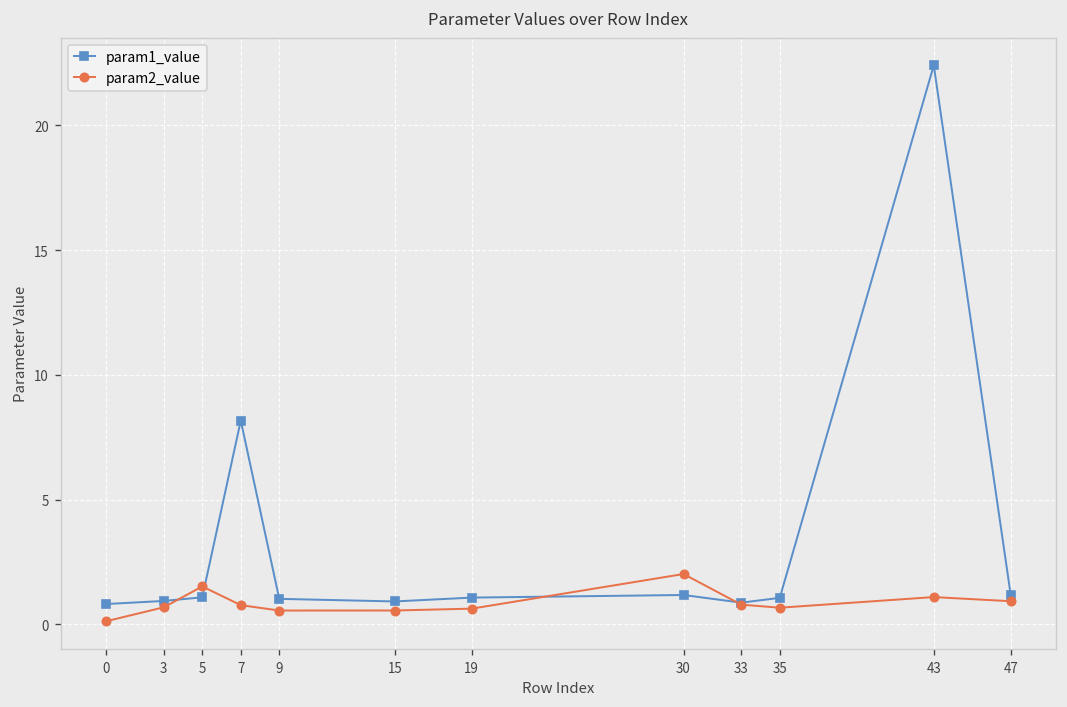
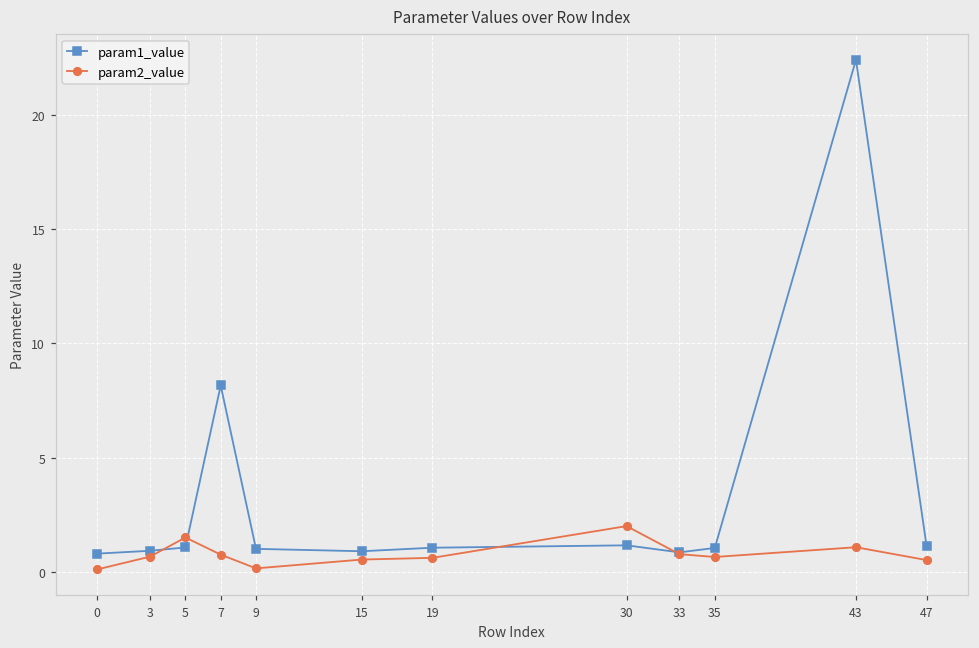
  {
    "param1_value": {
      "0": 0.8,
      "3": 0.9,
      "5": 1.1,
      "7": 8.2,
      "9": 1.0,
      "15": 0.9,
      "19": 1.1,
      "30": 1.2,
      "35": 1.1,
      "43": 22.4,
      "47": 1.2
    },
    "param2_value": {
      "0": 0.1,
      "3": 0.7,
      "5": 1.5,
      "7": 0.8,
-     "9": 0.5,
+     "9": 0.2,
      "15": 0.5,
      "19": 0.6,
      "30": 2.0,
      "35": 0.7,
      "43": 1.1,
-     "47": 0.9
+     "47": 0.5
    }
  }
